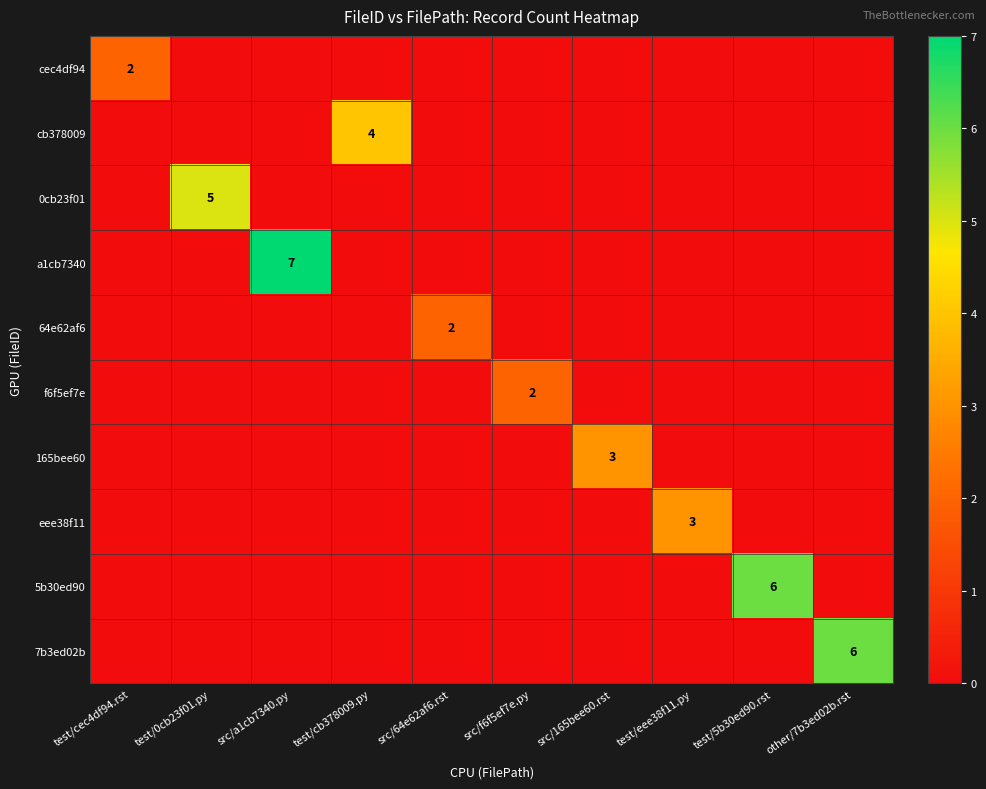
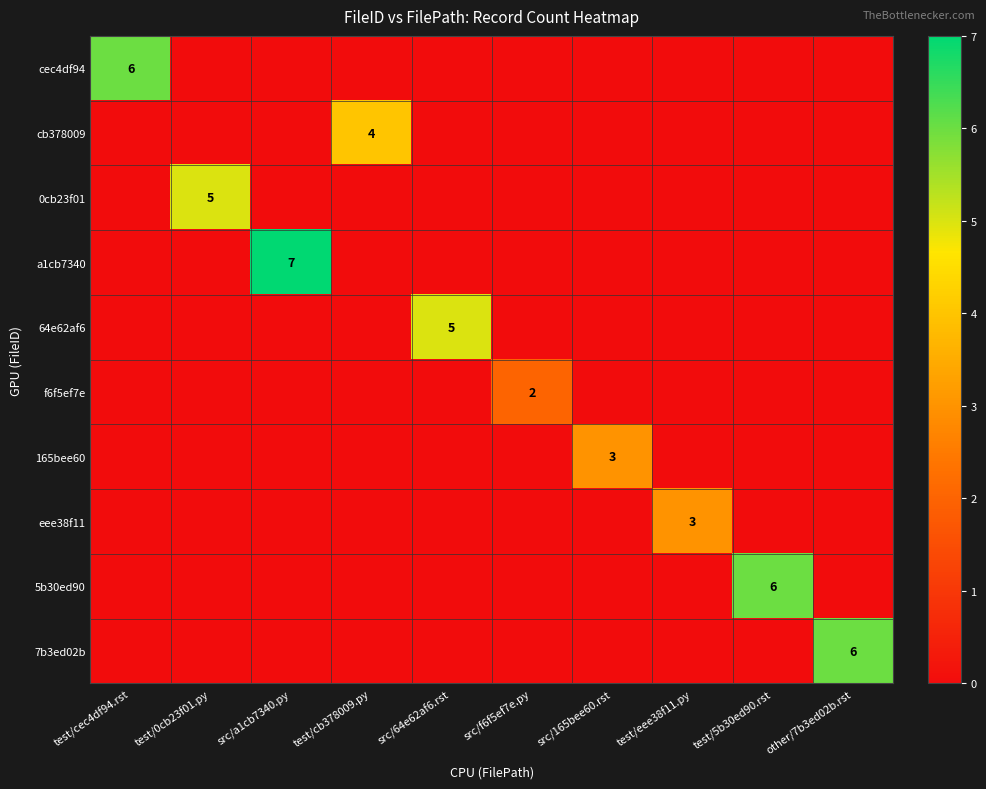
  {
    "cec4df94": {
-     "test/cec4df94.rst": 2
+     "test/cec4df94.rst": 6
    },
    "cb378009": {
      "test/cb378009.py": 4
    },
    "0cb23f01": {
      "test/0cb23f01.py": 5
    },
    "a1cb7340": {
      "src/a1cb7340.py": 7
    },
    "64e62af6": {
-     "src/64e62af6.rst": 2
+     "src/64e62af6.rst": 5
    },
    "f6f5ef7e": {
      "src/f6f5ef7e.py": 2
    },
    "165bee60": {
      "src/165bee60.rst": 3
    },
    "eee38f11": {
      "test/eee38f11.py": 3
    },
    "5b30ed90": {
      "test/5b30ed90.rst": 6
    },
    "7b3ed02b": {
      "other/7b3ed02b.rst": 6
    }
  }
